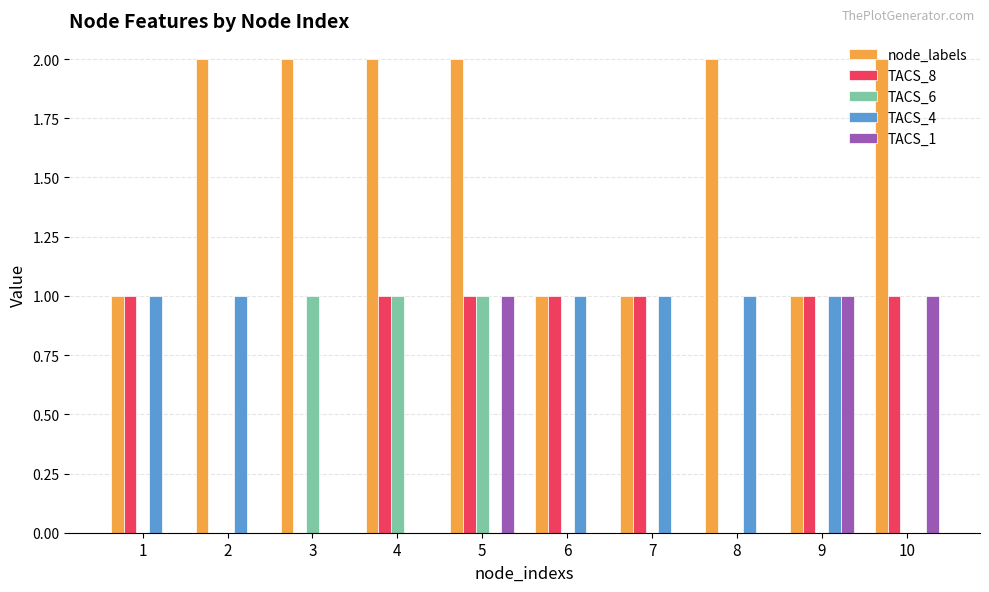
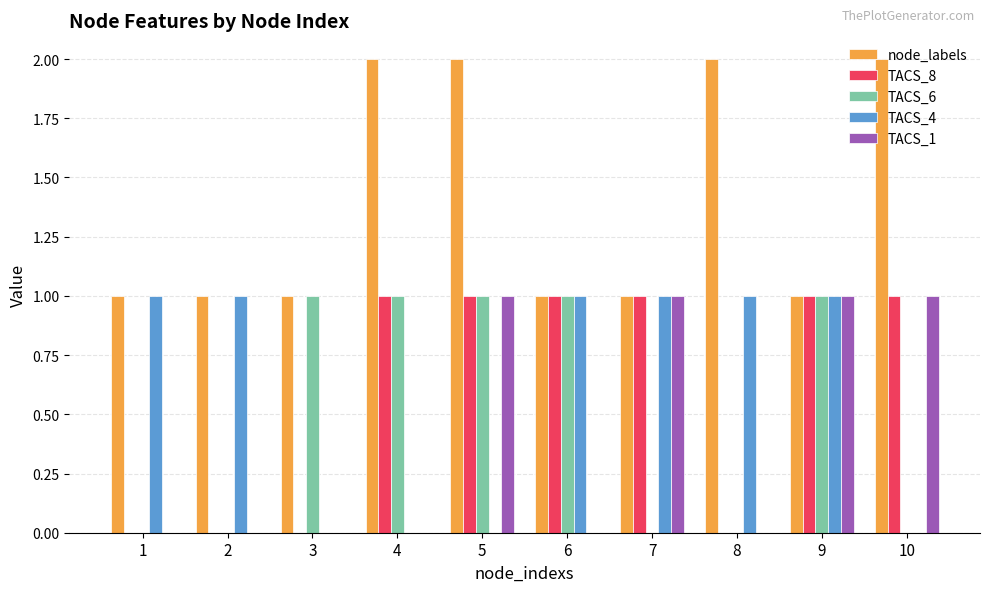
  {
    "node_labels": {
      "1": 1,
-     "2": 2,
-     "3": 2,
+     "2": 1,
+     "3": 1,
      "4": 2,
      "5": 2,
      "6": 1,
      "7": 1,
      "8": 2,
      "9": 1,
      "10": 2
    },
    "TACS_8": {
-     "1": 1,
+     "1": 0,
      "2": 0,
      "3": 0,
      "4": 1,
      "5": 1,
      "6": 1,
      "7": 1,
      "8": 0,
      "9": 1,
      "10": 1
    },
    "TACS_6": {
      "1": 0,
      "2": 0,
      "3": 1,
      "4": 1,
      "5": 1,
-     "6": 0,
+     "6": 1,
      "7": 0,
      "8": 0,
-     "9": 0,
+     "9": 1,
      "10": 0
    },
    "TACS_4": {
      "1": 1,
      "2": 1,
      "3": 0,
      "4": 0,
      "5": 0,
      "6": 1,
      "7": 1,
      "8": 1,
      "9": 1,
      "10": 0
    },
    "TACS_1": {
      "1": 0,
      "2": 0,
      "3": 0,
      "4": 0,
      "5": 1,
      "6": 0,
-     "7": 0,
+     "7": 1,
      "8": 0,
      "9": 1,
      "10": 1
    }
  }
